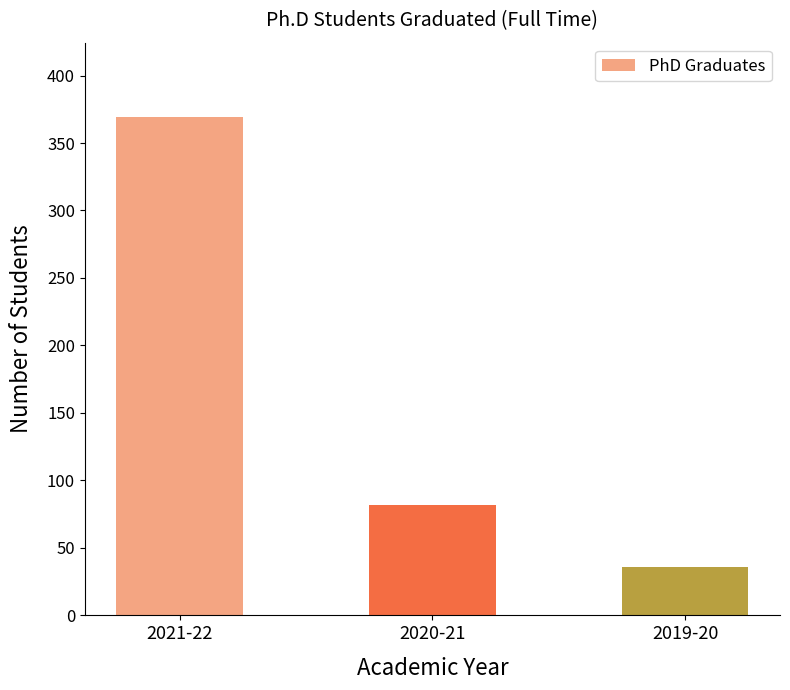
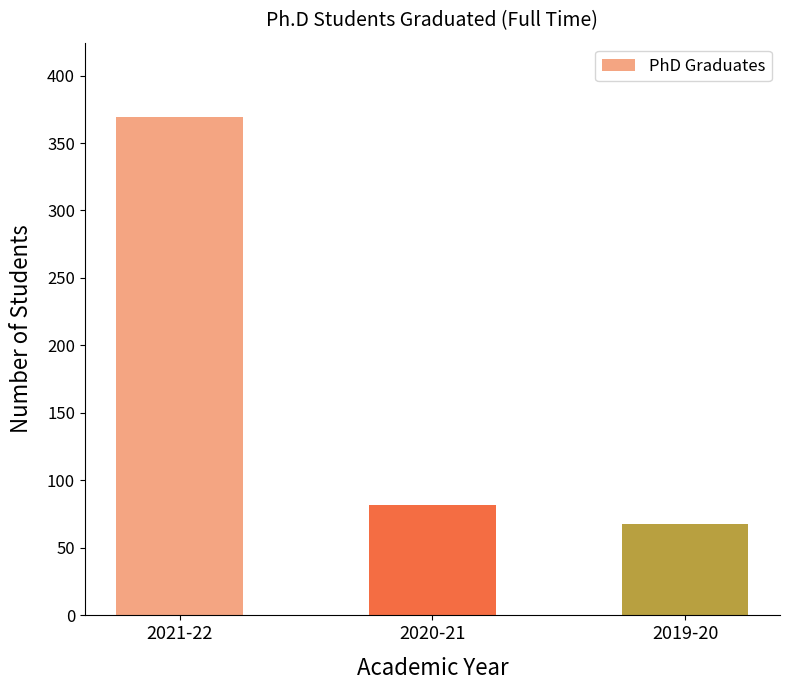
  {
    "2021-22": 369,
    "2020-21": 82,
-   "2019-20": 36
+   "2019-20": 68
  }
